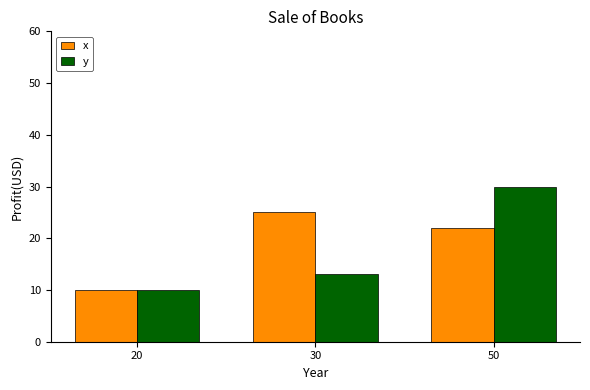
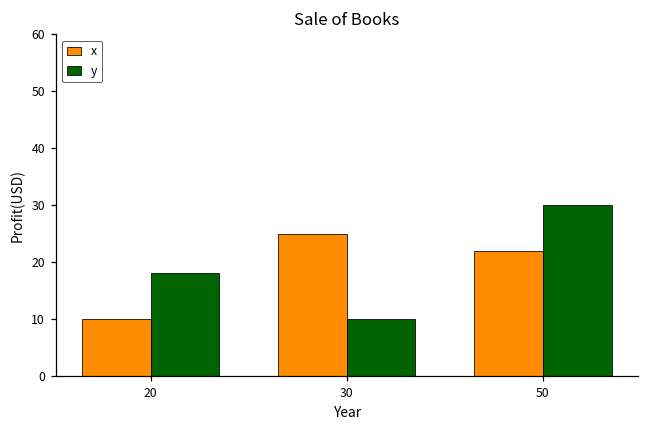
  {
    "x": {
      "20": 10,
      "30": 25,
      "50": 22
    },
    "y": {
-     "20": 10,
-     "30": 13,
+     "20": 18,
+     "30": 10,
      "50": 30
    }
  }
